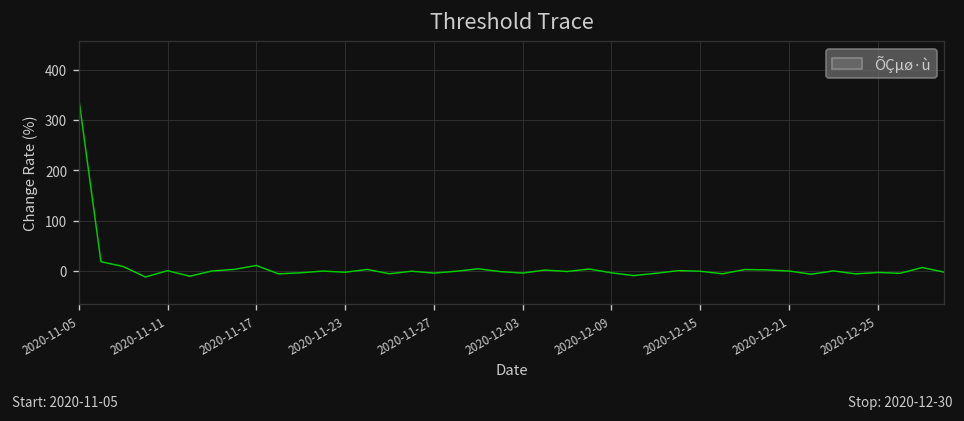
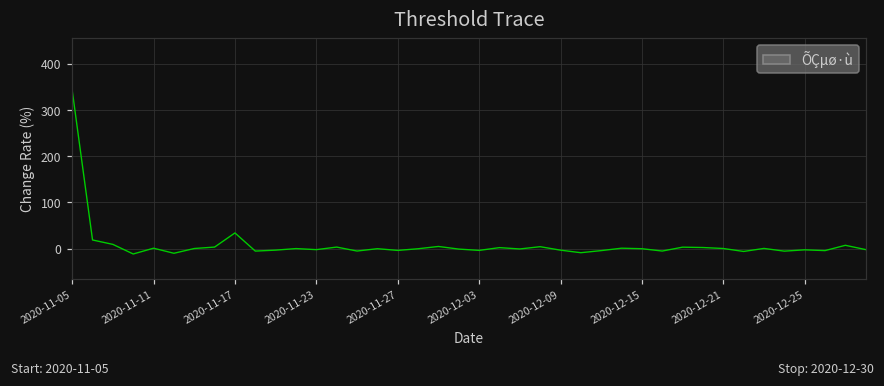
  {
    "2020-11-05": 340,
    "2020-11-11": 0,
-   "2020-11-17": 10,
+   "2020-11-17": 30,
    "2020-11-23": 0,
    "2020-11-27": 0,
    "2020-12-03": 0,
    "2020-12-09": 0,
    "2020-12-15": 0,
    "2020-12-21": 0,
    "2020-12-25": 0
  }
